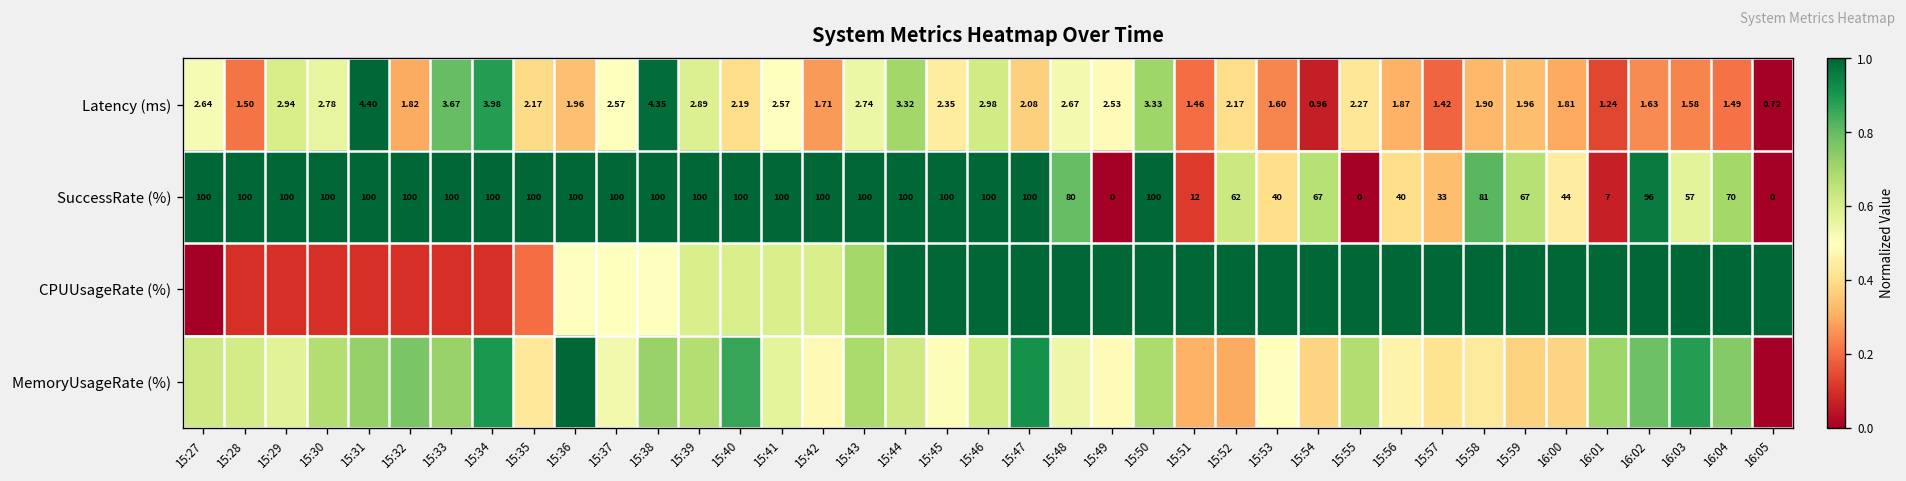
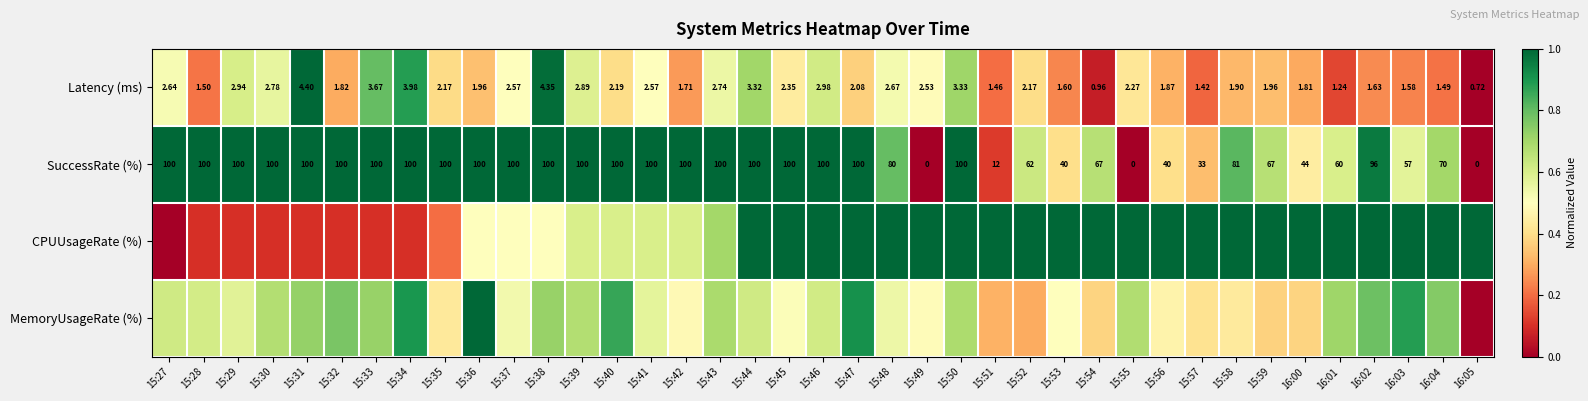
  {
    "Latency (ms)": {
      "15:27": 2.64,
      "15:28": 1.50,
      "15:29": 2.94,
      "15:30": 2.78,
      "15:31": 4.40,
      "15:32": 1.82,
      "15:33": 3.67,
      "15:34": 3.98,
      "15:35": 2.17,
      "15:36": 1.96,
      "15:37": 2.57,
      "15:38": 4.35,
      "15:39": 2.89,
      "15:40": 2.19,
      "15:41": 2.57,
      "15:42": 1.71,
      "15:43": 2.74,
      "15:44": 3.32,
      "15:45": 2.35,
      "15:46": 2.98,
      "15:47": 2.08,
      "15:48": 2.67,
      "15:49": 2.53,
      "15:50": 3.33,
      "15:51": 1.46,
      "15:52": 2.17,
      "15:53": 1.60,
      "15:54": 0.96,
      "15:55": 2.27,
      "15:56": 1.87,
      "15:57": 1.42,
      "15:58": 1.90,
      "15:59": 1.96,
      "16:00": 1.81,
      "16:01": 1.24,
      "16:02": 1.63,
      "16:03": 1.58,
      "16:04": 1.49,
      "16:05": 0.72
    },
    "SuccessRate (%)": {
      "15:27": 100,
      "15:28": 100,
      "15:29": 100,
      "15:30": 100,
      "15:31": 100,
      "15:32": 100,
      "15:33": 100,
      "15:34": 100,
      "15:35": 100,
      "15:36": 100,
      "15:37": 100,
      "15:38": 100,
      "15:39": 100,
      "15:40": 100,
      "15:41": 100,
      "15:42": 100,
      "15:43": 100,
      "15:44": 100,
      "15:45": 100,
      "15:46": 100,
      "15:47": 100,
      "15:48": 80,
      "15:49": 0,
      "15:50": 100,
      "15:51": 12,
      "15:52": 62,
      "15:53": 40,
      "15:54": 67,
      "15:55": 0,
      "15:56": 40,
      "15:57": 33,
      "15:58": 81,
      "15:59": 67,
      "16:00": 44,
-     "16:01": 7,
+     "16:01": 60,
      "16:02": 96,
      "16:03": 57,
      "16:04": 70,
      "16:05": 0
    }
  }
